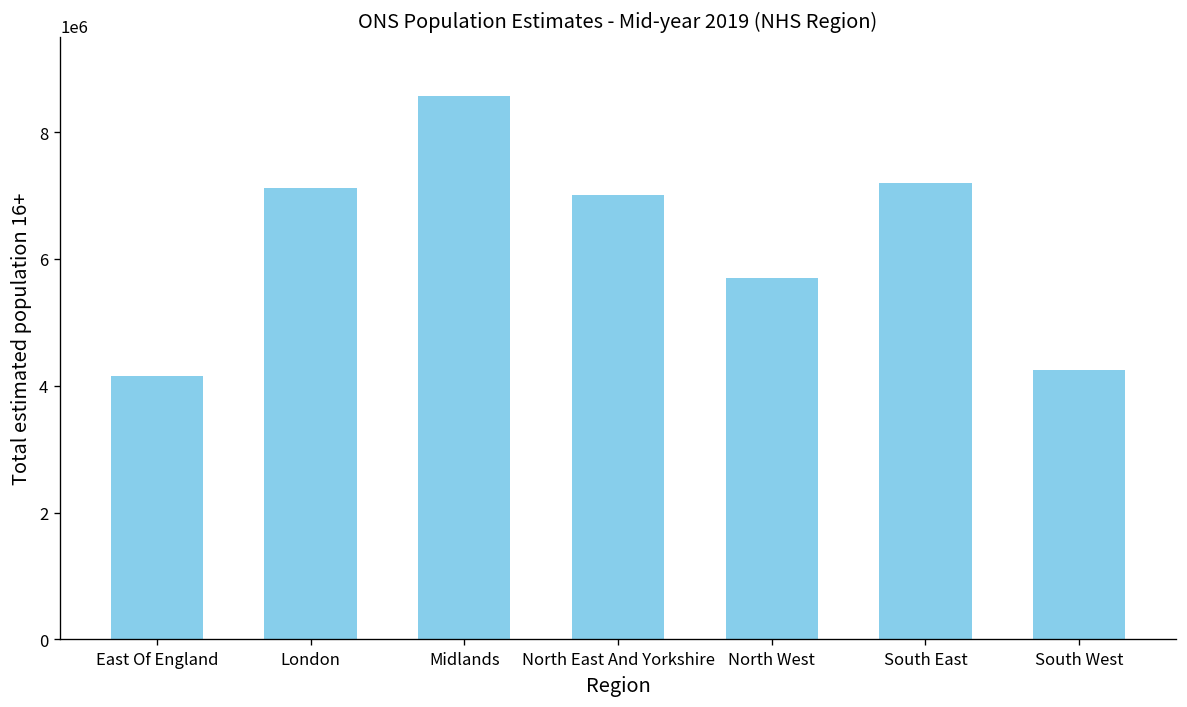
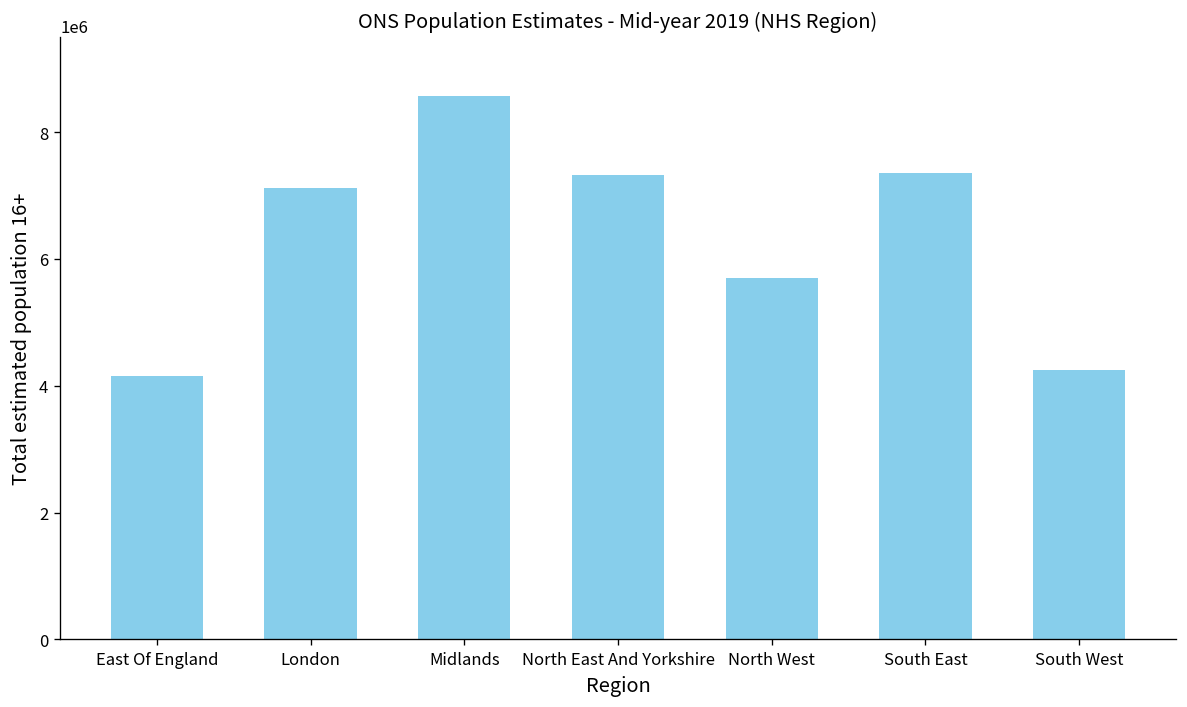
  {
    "East Of England": 4100000,
    "London": 7100000,
    "Midlands": 8600000,
-   "North East And Yorkshire": 7000000,
+   "North East And Yorkshire": 7300000,
    "North West": 5700000,
-   "South East": 7200000,
+   "South East": 7400000,
    "South West": 4200000
  }
